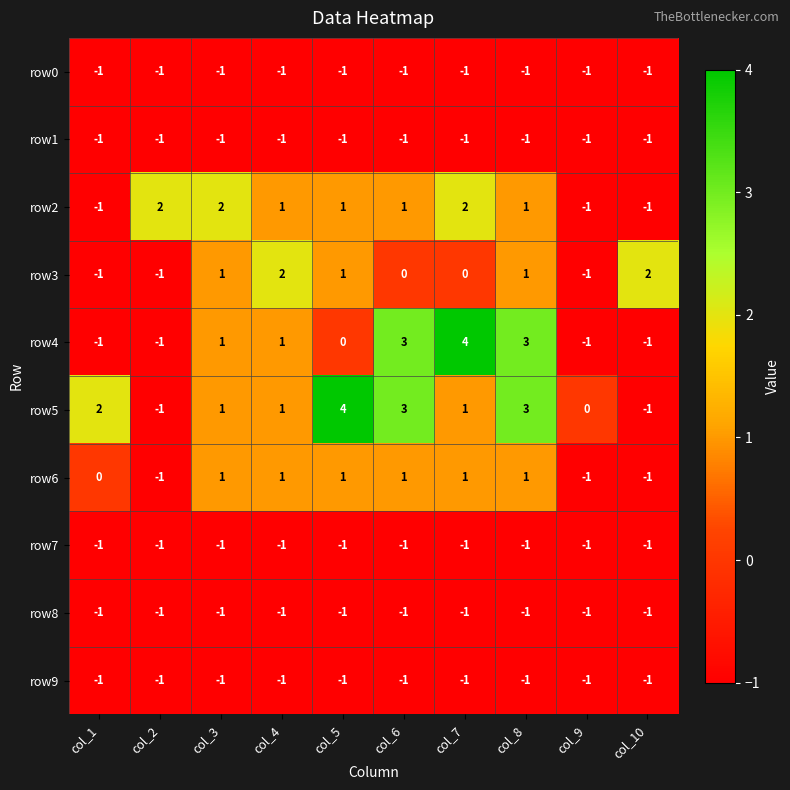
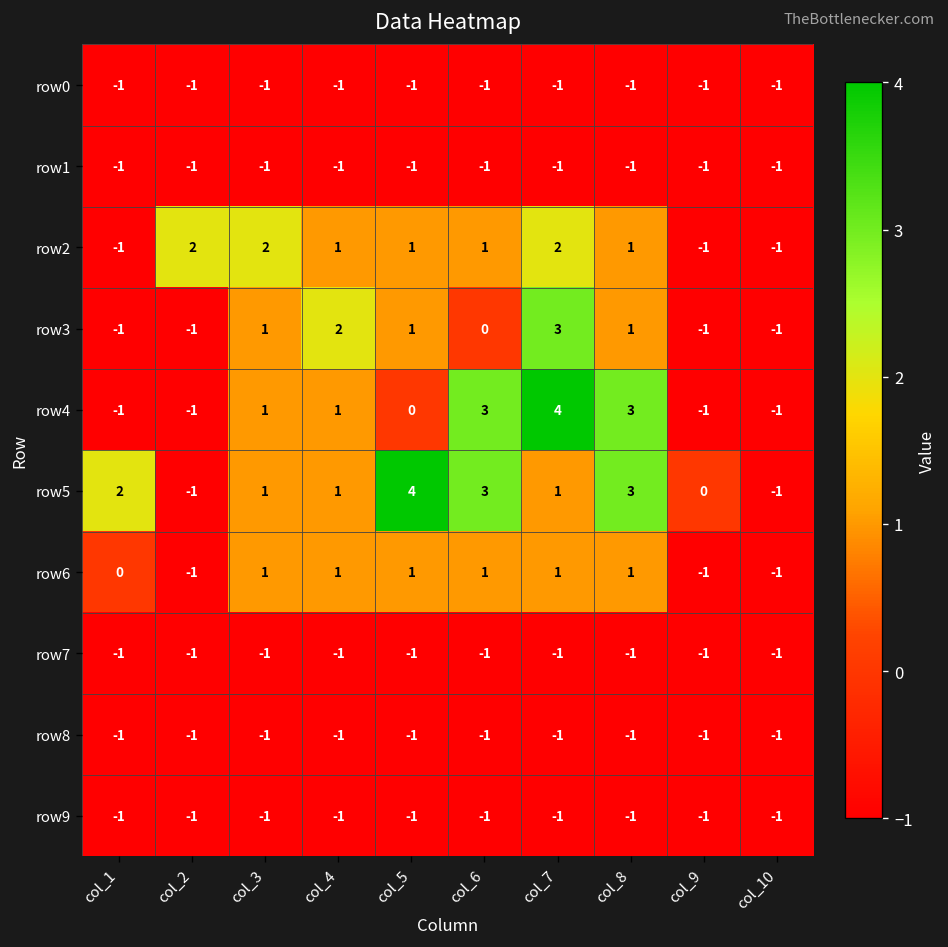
  {
    "row0": {
      "col_1": -1,
      "col_2": -1,
      "col_3": -1,
      "col_4": -1,
      "col_5": -1,
      "col_6": -1,
      "col_7": -1,
      "col_8": -1,
      "col_9": -1,
      "col_10": -1
    },
    "row1": {
      "col_1": -1,
      "col_2": -1,
      "col_3": -1,
      "col_4": -1,
      "col_5": -1,
      "col_6": -1,
      "col_7": -1,
      "col_8": -1,
      "col_9": -1,
      "col_10": -1
    },
    "row2": {
      "col_1": -1,
      "col_2": 2,
      "col_3": 2,
      "col_4": 1,
      "col_5": 1,
      "col_6": 1,
      "col_7": 2,
      "col_8": 1,
      "col_9": -1,
      "col_10": -1
    },
    "row3": {
      "col_1": -1,
      "col_2": -1,
      "col_3": 1,
      "col_4": 2,
      "col_5": 1,
      "col_6": 0,
-     "col_7": 0,
+     "col_7": 3,
      "col_8": 1,
      "col_9": -1,
-     "col_10": 2
+     "col_10": -1
    },
    "row4": {
      "col_1": -1,
      "col_2": -1,
      "col_3": 1,
      "col_4": 1,
      "col_5": 0,
      "col_6": 3,
      "col_7": 4,
      "col_8": 3,
      "col_9": -1,
      "col_10": -1
    },
    "row5": {
      "col_1": 2,
      "col_2": -1,
      "col_3": 1,
      "col_4": 1,
      "col_5": 4,
      "col_6": 3,
      "col_7": 1,
      "col_8": 3,
      "col_9": 0,
      "col_10": -1
    },
    "row6": {
      "col_1": 0,
      "col_2": -1,
      "col_3": 1,
      "col_4": 1,
      "col_5": 1,
      "col_6": 1,
      "col_7": 1,
      "col_8": 1,
      "col_9": -1,
      "col_10": -1
    },
    "row7": {
      "col_1": -1,
      "col_2": -1,
      "col_3": -1,
      "col_4": -1,
      "col_5": -1,
      "col_6": -1,
      "col_7": -1,
      "col_8": -1,
      "col_9": -1,
      "col_10": -1
    },
    "row8": {
      "col_1": -1,
      "col_2": -1,
      "col_3": -1,
      "col_4": -1,
      "col_5": -1,
      "col_6": -1,
      "col_7": -1,
      "col_8": -1,
      "col_9": -1,
      "col_10": -1
    },
    "row9": {
      "col_1": -1,
      "col_2": -1,
      "col_3": -1,
      "col_4": -1,
      "col_5": -1,
      "col_6": -1,
      "col_7": -1,
      "col_8": -1,
      "col_9": -1,
      "col_10": -1
    }
  }
